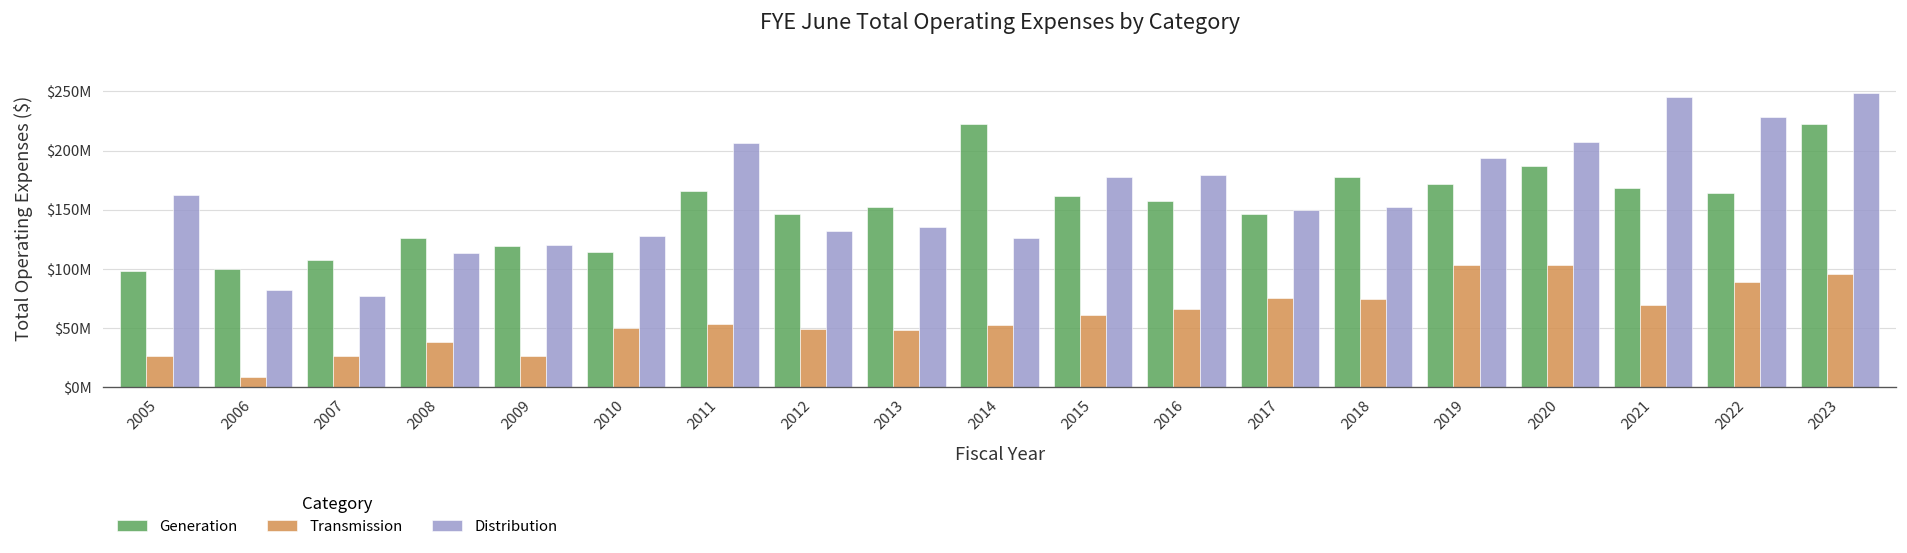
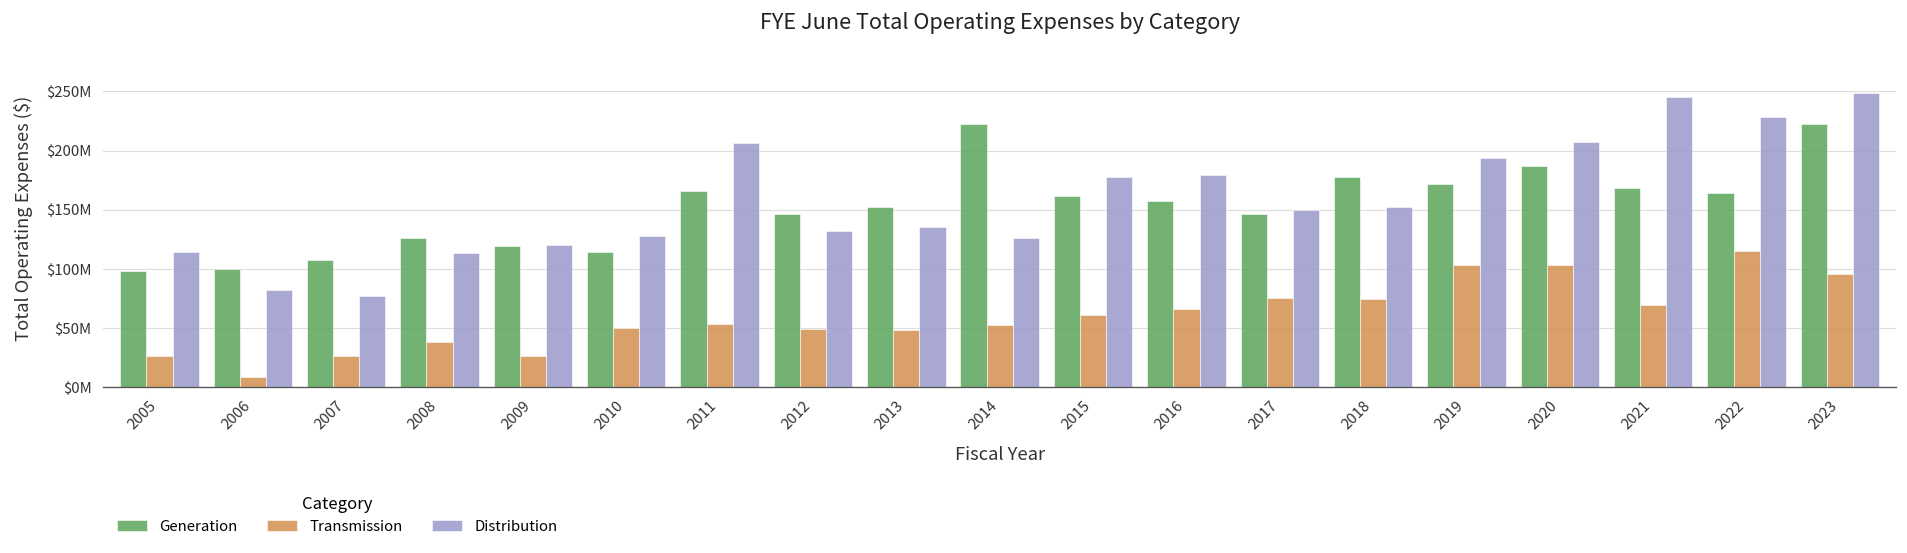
  {
    "Generation": {
      "2005": "$100000000",
      "2006": "$100000000",
      "2007": "$110000000",
      "2008": "$130000000",
      "2009": "$120000000",
      "2010": "$110000000",
      "2011": "$170000000",
      "2012": "$150000000",
      "2013": "$150000000",
      "2014": "$220000000",
      "2015": "$160000000",
      "2016": "$160000000",
      "2017": "$150000000",
      "2018": "$180000000",
      "2019": "$170000000",
      "2020": "$190000000",
      "2021": "$170000000",
      "2022": "$160000000",
      "2023": "$220000000"
    },
    "Transmission": {
      "2005": "$30000000",
      "2006": "$10000000",
      "2007": "$30000000",
      "2008": "$40000000",
      "2009": "$30000000",
      "2010": "$50000000",
      "2011": "$50000000",
      "2012": "$50000000",
      "2013": "$50000000",
      "2014": "$50000000",
      "2015": "$60000000",
      "2016": "$70000000",
      "2017": "$70000000",
      "2018": "$70000000",
      "2019": "$100000000",
      "2020": "$100000000",
      "2021": "$70000000",
-     "2022": "$90000000",
+     "2022": "$120000000",
      "2023": "$100000000"
    },
    "Distribution": {
-     "2005": "$160000000",
+     "2005": "$110000000",
      "2006": "$80000000",
      "2007": "$80000000",
      "2008": "$110000000",
      "2009": "$120000000",
      "2010": "$130000000",
      "2011": "$210000000",
      "2012": "$130000000",
      "2013": "$140000000",
      "2014": "$130000000",
      "2015": "$180000000",
      "2016": "$180000000",
      "2017": "$150000000",
      "2018": "$150000000",
      "2019": "$190000000",
      "2020": "$210000000",
      "2021": "$250000000",
      "2022": "$230000000",
      "2023": "$250000000"
    }
  }
